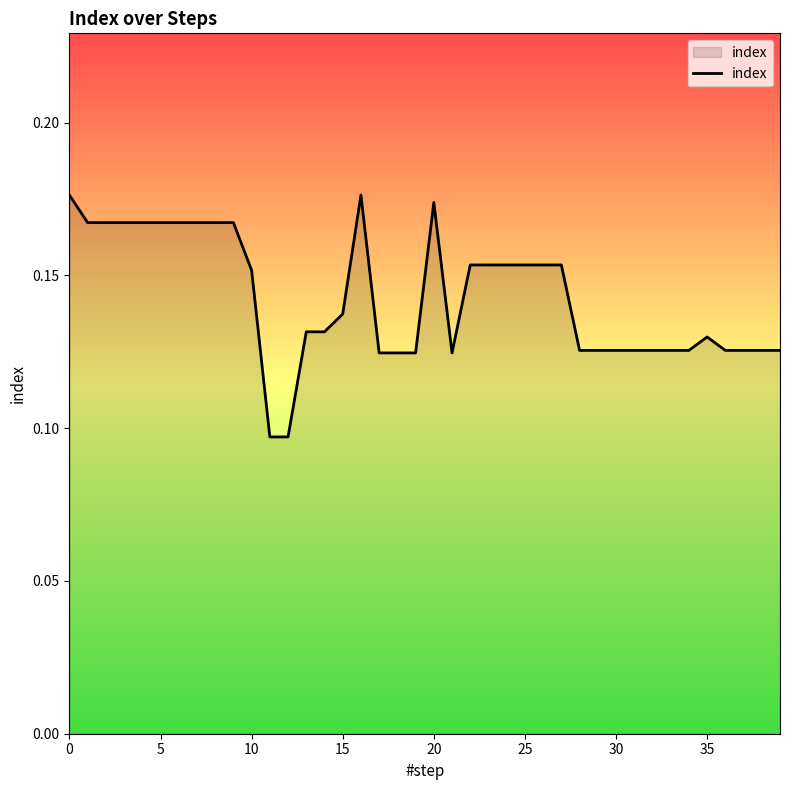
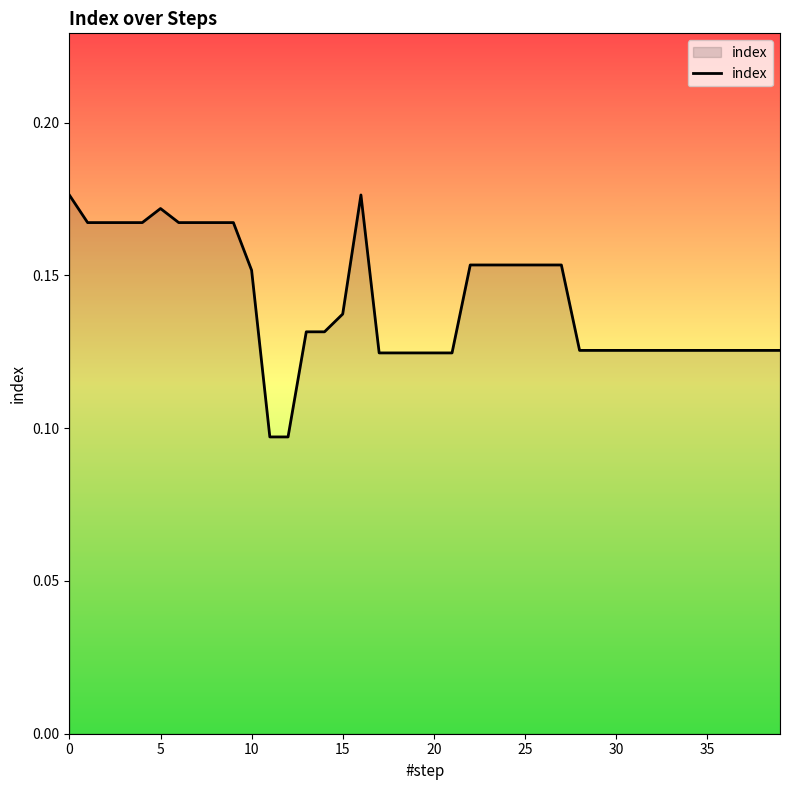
  {
    "0": 0.176,
-   "5": 0.167,
+   "5": 0.172,
    "10": 0.152,
    "15": 0.137,
-   "20": 0.174,
+   "20": 0.125,
    "25": 0.153,
    "30": 0.125,
-   "35": 0.130
+   "35": 0.125
  }
